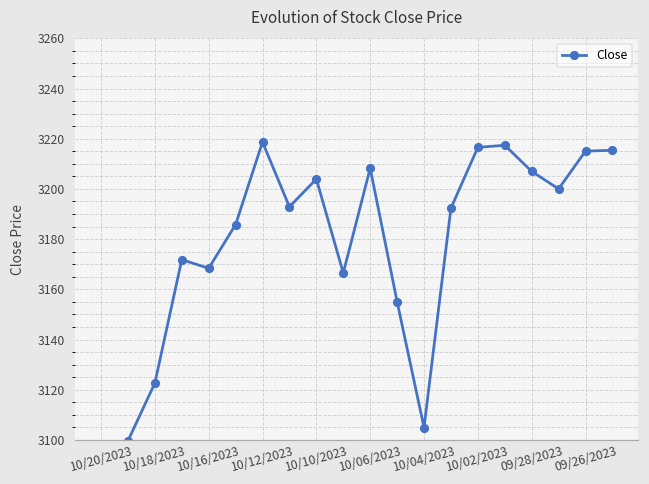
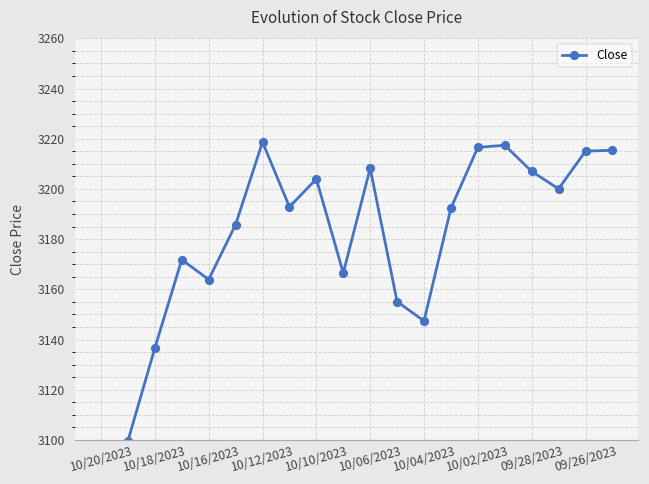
  {
-   "10/18/2023": 3123,
-   "10/16/2023": 3168,
+   "10/18/2023": 3137,
+   "10/16/2023": 3164,
    "10/12/2023": 3219,
    "10/10/2023": 3204,
    "10/06/2023": 3208,
-   "10/04/2023": 3105,
+   "10/04/2023": 3147,
    "10/02/2023": 3217,
    "09/28/2023": 3207,
    "09/26/2023": 3215
  }
